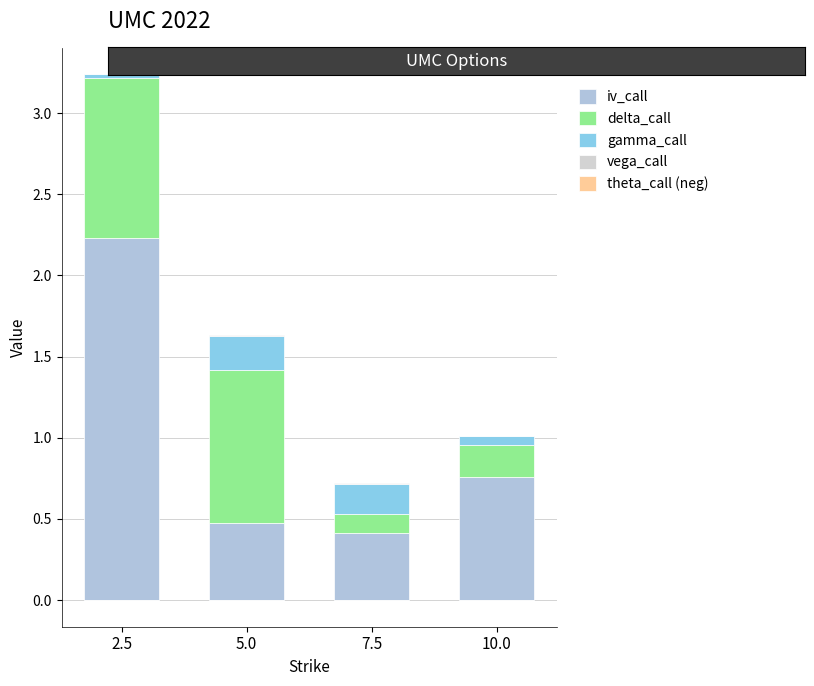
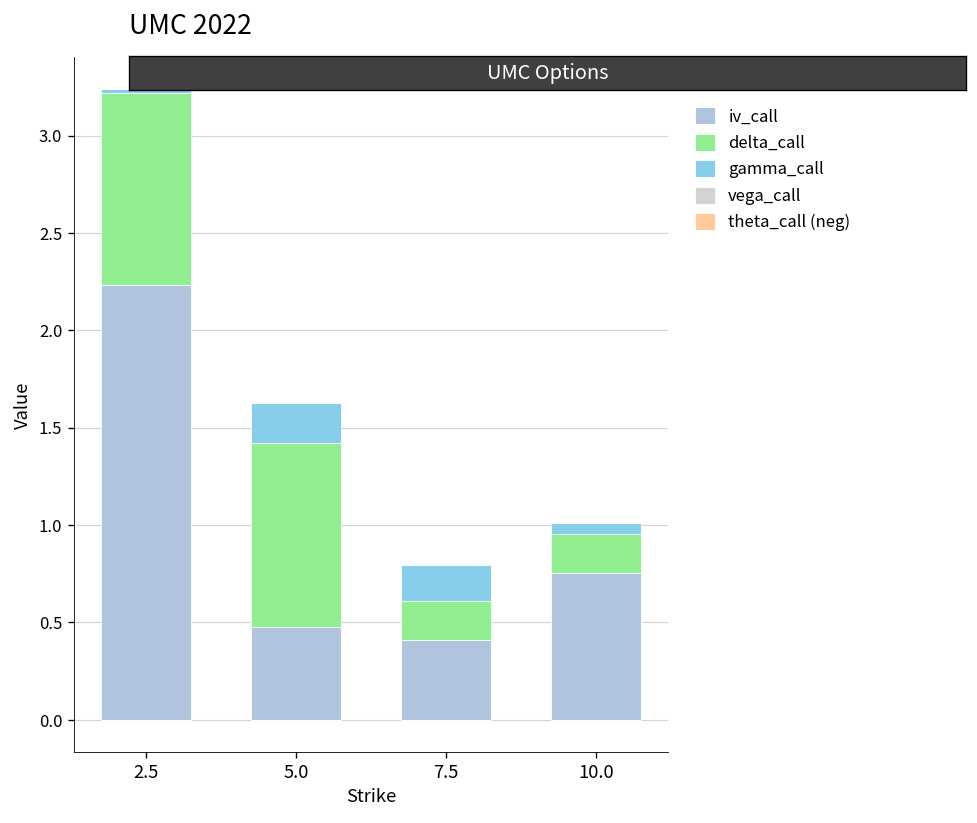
  {
    "delta_call": {
      "2.5": 0.99,
      "5.0": 0.95,
-     "7.5": 0.12,
+     "7.5": 0.20,
      "10.0": 0.20
    }
  }
